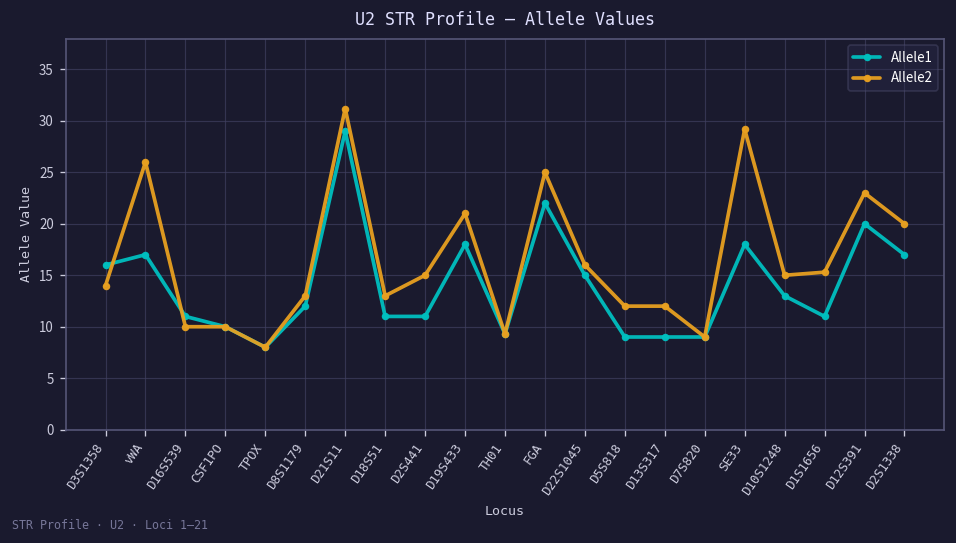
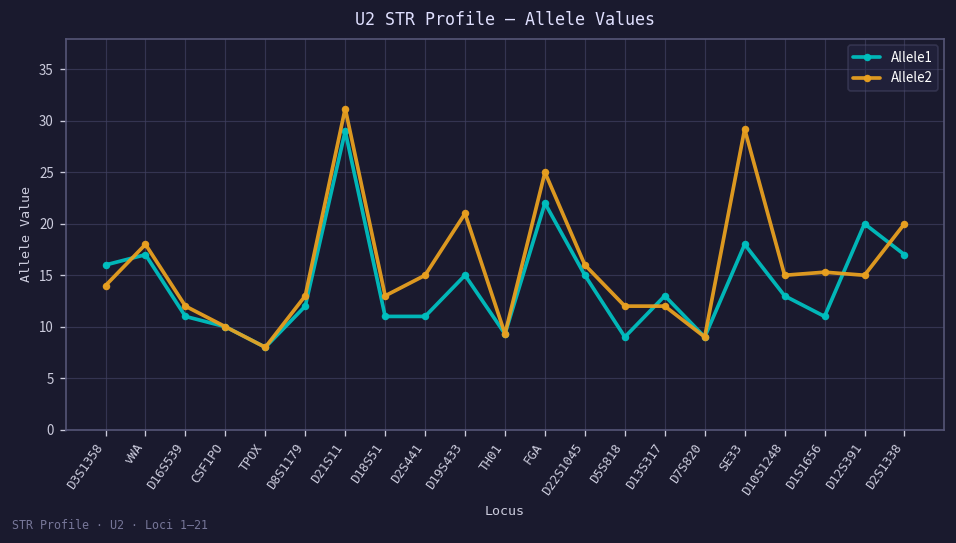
  {
    "Allele1": {
      "D3S1358": 16,
      "vWA": 17,
      "D16S539": 11,
      "D8S1179": 12,
      "D21S11": 29,
      "D18S51": 11,
      "D2S441": 11,
-     "D19S433": 18,
+     "D19S433": 15,
      "FGA": 22,
      "D22S1045": 15,
      "D5S818": 9,
-     "D13S317": 9,
+     "D13S317": 13,
      "SE33": 18,
      "D10S1248": 13,
      "D1S1656": 11,
      "D12S391": 20,
      "D2S1338": 17
    },
    "Allele2": {
      "D3S1358": 14,
-     "vWA": 26,
-     "D16S539": 10,
+     "vWA": 18,
+     "D16S539": 12,
      "D8S1179": 13,
      "D21S11": 31,
      "D18S51": 13,
      "D2S441": 15,
      "D19S433": 21,
      "FGA": 25,
      "D22S1045": 16,
      "D5S818": 12,
      "D13S317": 12,
      "SE33": 29,
      "D10S1248": 15,
      "D1S1656": 15,
-     "D12S391": 23,
+     "D12S391": 15,
      "D2S1338": 20
    }
  }
